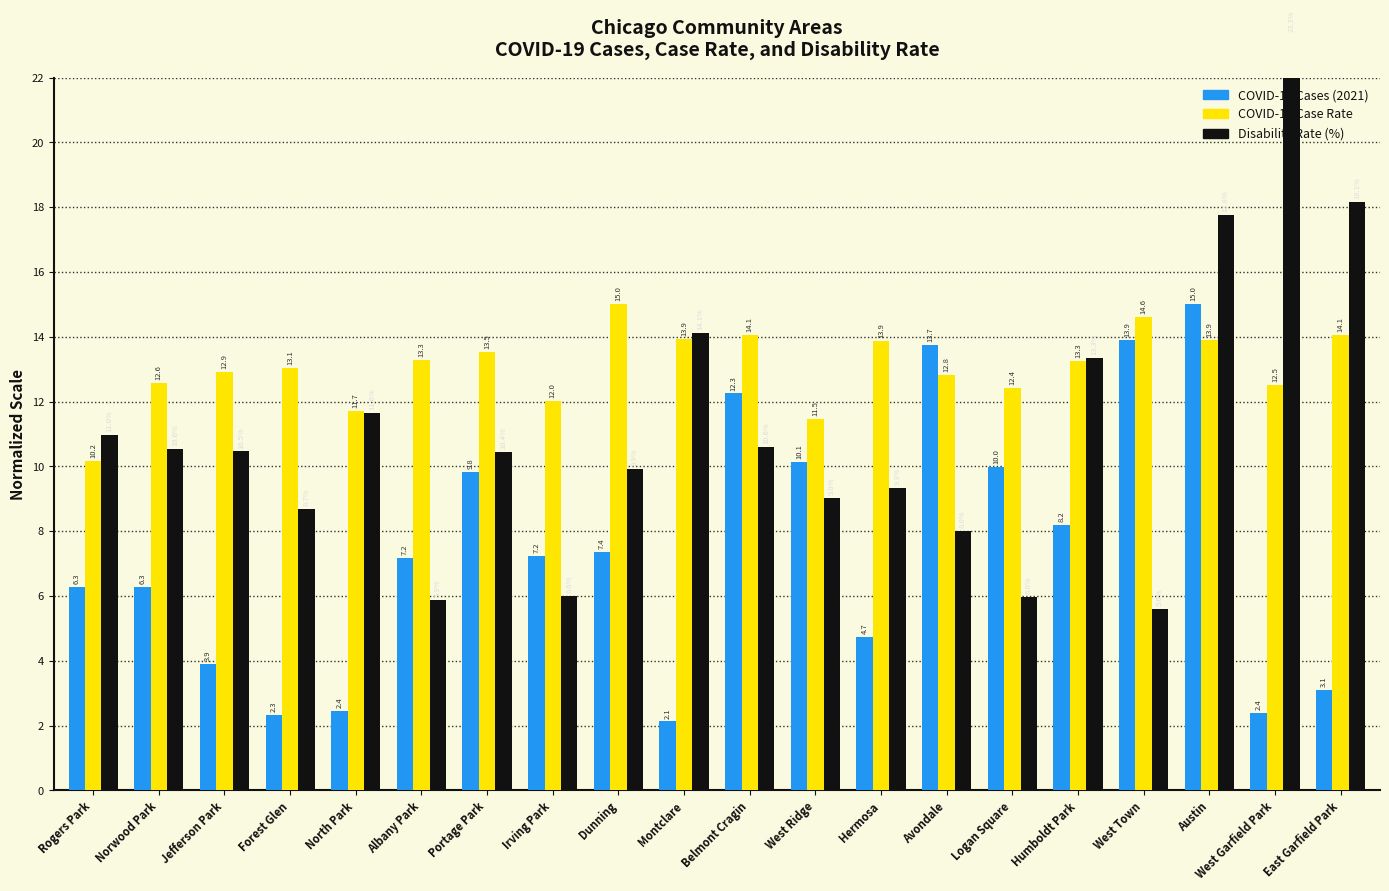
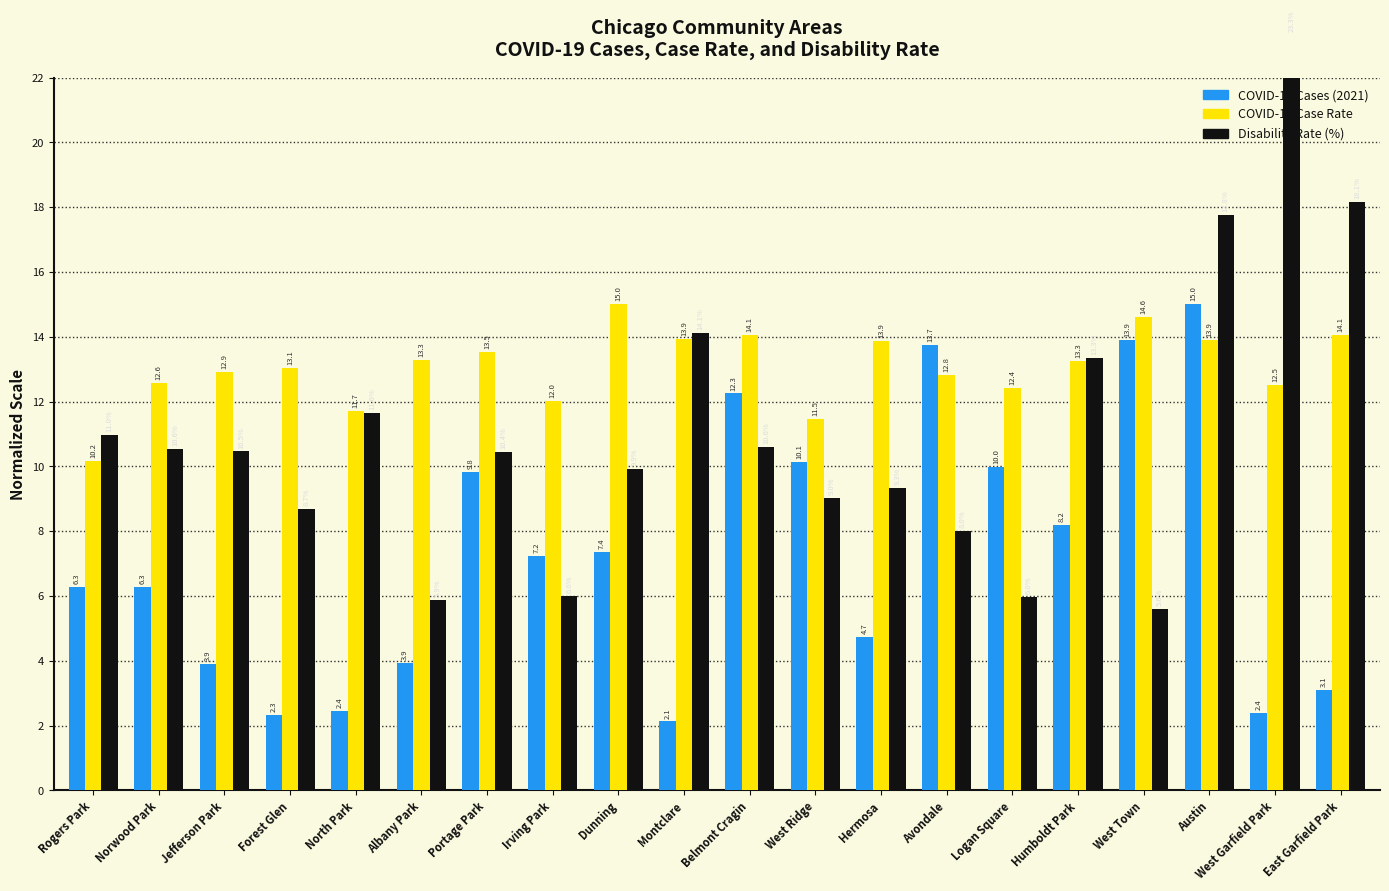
  {
    "COVID-19 Cases (2021)": {
      "Rogers Park": 6.3,
      "Norwood Park": 6.3,
      "Jefferson Park": 3.9,
      "Forest Glen": 2.3,
      "North Park": 2.4,
-     "Albany Park": 7.2,
+     "Albany Park": 3.9,
      "Portage Park": 9.8,
      "Irving Park": 7.2,
      "Dunning": 7.4,
      "Montclare": 2.1,
      "Belmont Cragin": 12.3,
      "West Ridge": 10.1,
      "Hermosa": 4.7,
      "Avondale": 13.7,
      "Logan Square": 10.0,
      "Humboldt Park": 8.2,
      "West Town": 13.9,
      "Austin": 15.0,
      "West Garfield Park": 2.4,
      "East Garfield Park": 3.1
    },
    "COVID-19 Case Rate": {
      "Rogers Park": 10.2,
      "Norwood Park": 12.6,
      "Jefferson Park": 12.9,
      "Forest Glen": 13.1,
      "North Park": 11.7,
      "Albany Park": 13.3,
      "Portage Park": 13.5,
      "Irving Park": 12.0,
      "Dunning": 15.0,
      "Montclare": 13.9,
      "Belmont Cragin": 14.1,
      "West Ridge": 11.5,
      "Hermosa": 13.9,
      "Avondale": 12.8,
      "Logan Square": 12.4,
      "Humboldt Park": 13.3,
      "West Town": 14.6,
      "Austin": 13.9,
      "West Garfield Park": 12.5,
      "East Garfield Park": 14.1
    },
    "Disability Rate (%)": {
      "Rogers Park": 11.0,
      "Norwood Park": 10.6,
      "Jefferson Park": 10.5,
      "Forest Glen": 8.7,
      "North Park": 11.6,
      "Albany Park": 5.9,
      "Portage Park": 10.4,
      "Irving Park": 6.0,
      "Dunning": 9.9,
      "Montclare": 14.1,
      "Belmont Cragin": 10.6,
      "West Ridge": 9.0,
      "Hermosa": 9.3,
      "Avondale": 8.0,
      "Logan Square": 6.0,
      "West Town": 5.6,
      "Austin": 17.8,
      "East Garfield Park": 18.2
    }
  }
